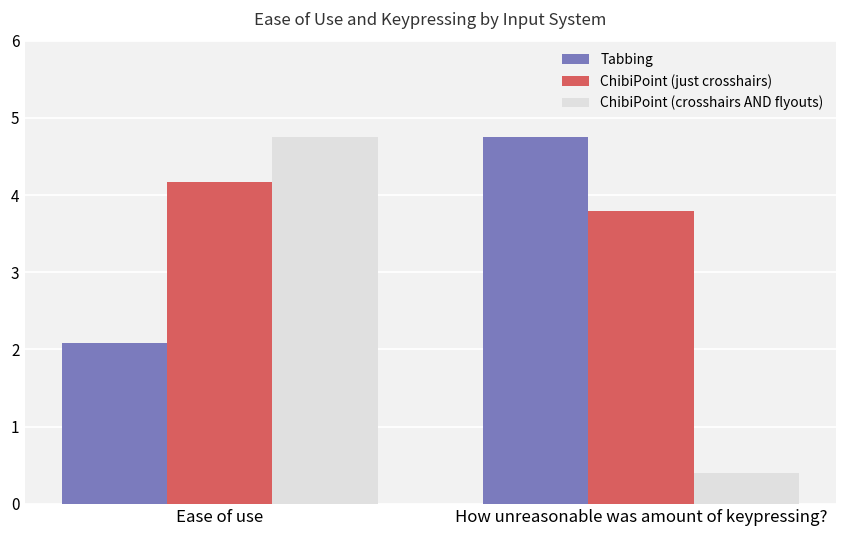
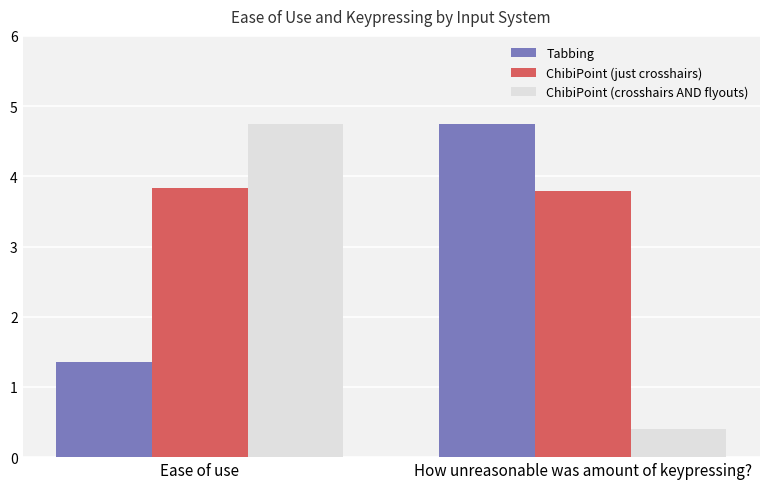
  {
    "Tabbing": {
-     "Ease of use": 2.1,
+     "Ease of use": 1.4,
      "How unreasonable was amount of keypressing?": 4.8
    },
    "ChibiPoint (just crosshairs)": {
-     "Ease of use": 4.2,
+     "Ease of use": 3.8,
      "How unreasonable was amount of keypressing?": 3.8
    },
    "ChibiPoint (crosshairs AND flyouts)": {
      "Ease of use": 4.8,
      "How unreasonable was amount of keypressing?": 0.4
    }
  }
